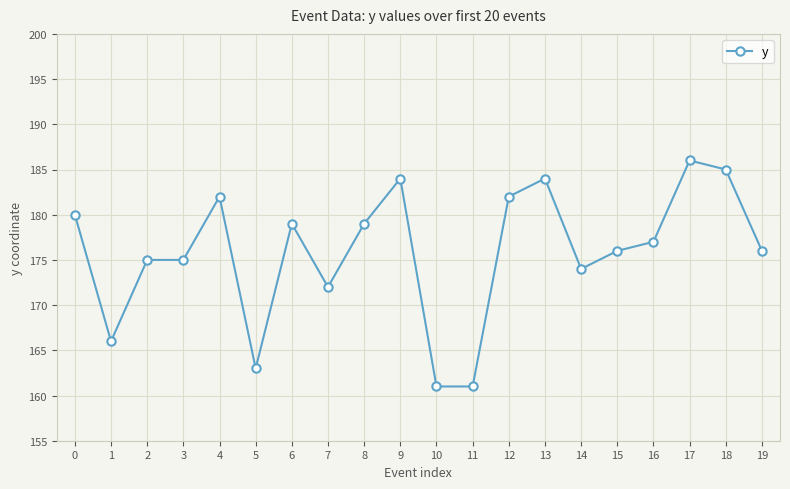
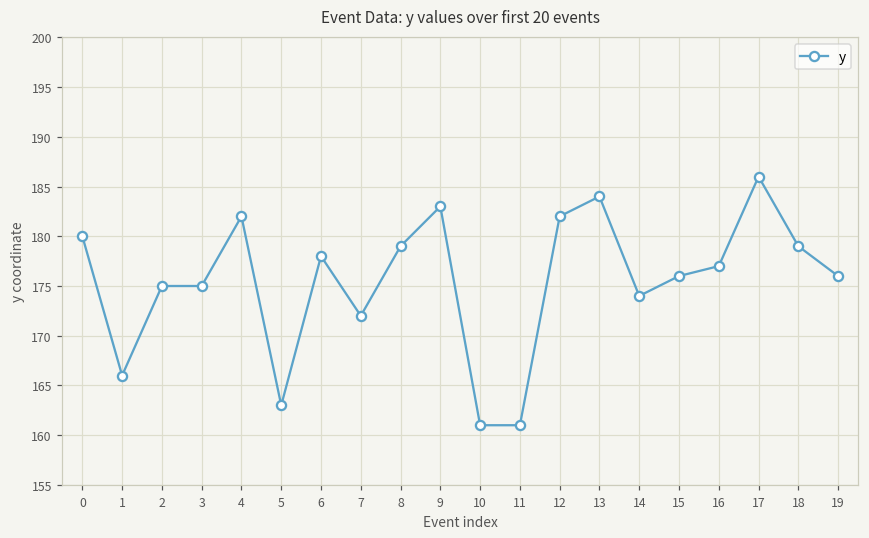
  {
    "0": 180,
    "1": 166,
    "2": 175,
    "3": 175,
    "4": 182,
    "5": 163,
-   "6": 179,
+   "6": 178,
    "7": 172,
    "8": 179,
-   "9": 184,
+   "9": 183,
    "10": 161,
    "11": 161,
    "12": 182,
    "13": 184,
    "14": 174,
    "15": 176,
    "16": 177,
    "17": 186,
-   "18": 185,
+   "18": 179,
    "19": 176
  }
